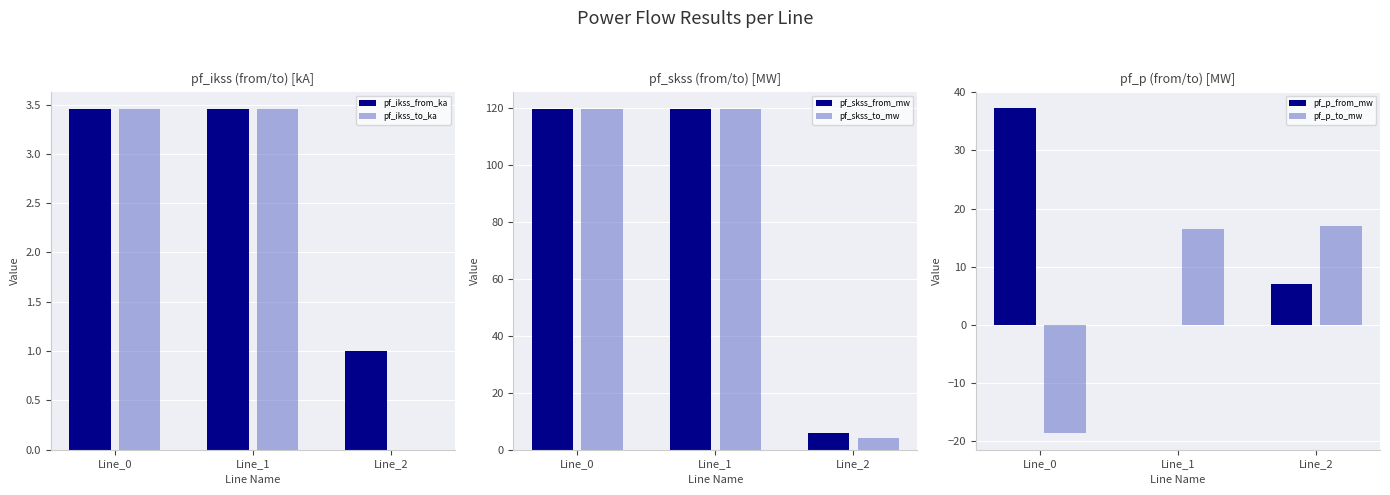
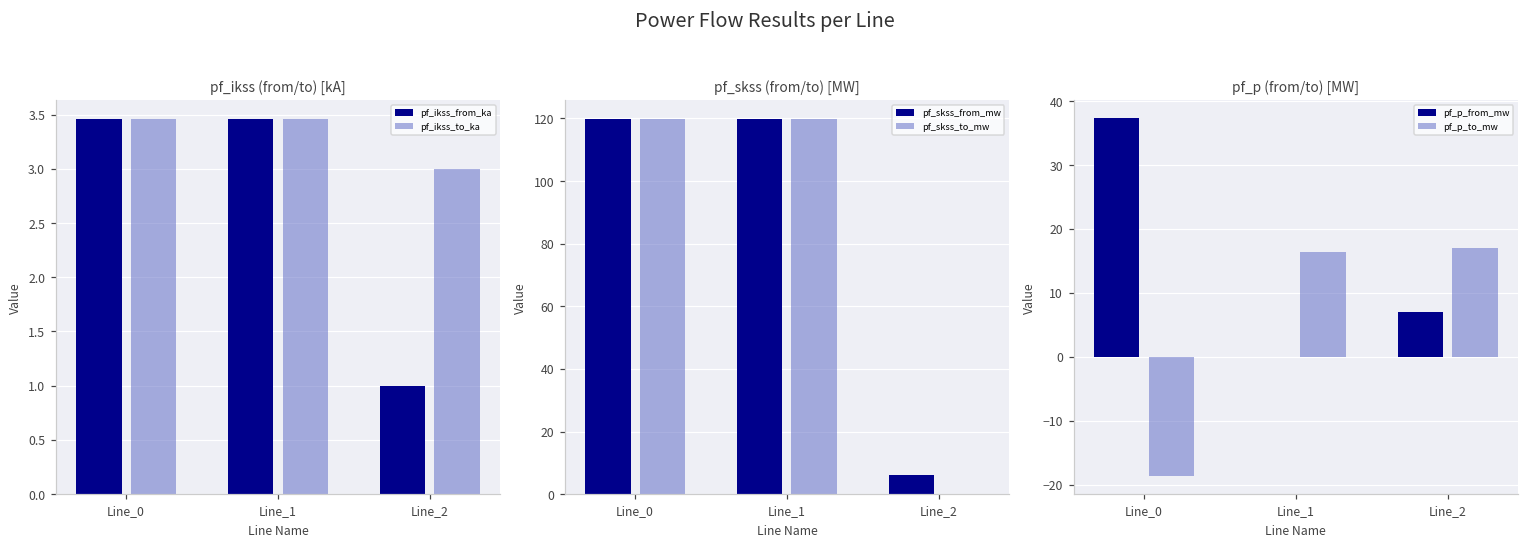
  {
    "pf_ikss (from/to) [kA]": {
      "pf_ikss_from_ka": {
        "Line_0": 3.5,
        "Line_1": 3.5,
        "Line_2": 1
      },
      "pf_ikss_to_ka": {
        "Line_0": 3.5,
        "Line_1": 3.5,
-       "Line_2": 0
+       "Line_2": 3
      }
    },
    "pf_skss (from/to) [MW]": {
      "pf_skss_from_mw": {
        "Line_0": 120,
        "Line_1": 120,
        "Line_2": 6
      },
      "pf_skss_to_mw": {
        "Line_0": 120,
        "Line_1": 120,
-       "Line_2": 4
+       "Line_2": 0
      }
    },
    "pf_p (from/to) [MW]": {
      "pf_p_from_mw": {
        "Line_0": 37,
        "Line_2": 7
      },
      "pf_p_to_mw": {
        "Line_0": -19,
        "Line_1": 16,
        "Line_2": 17
      }
    }
  }
